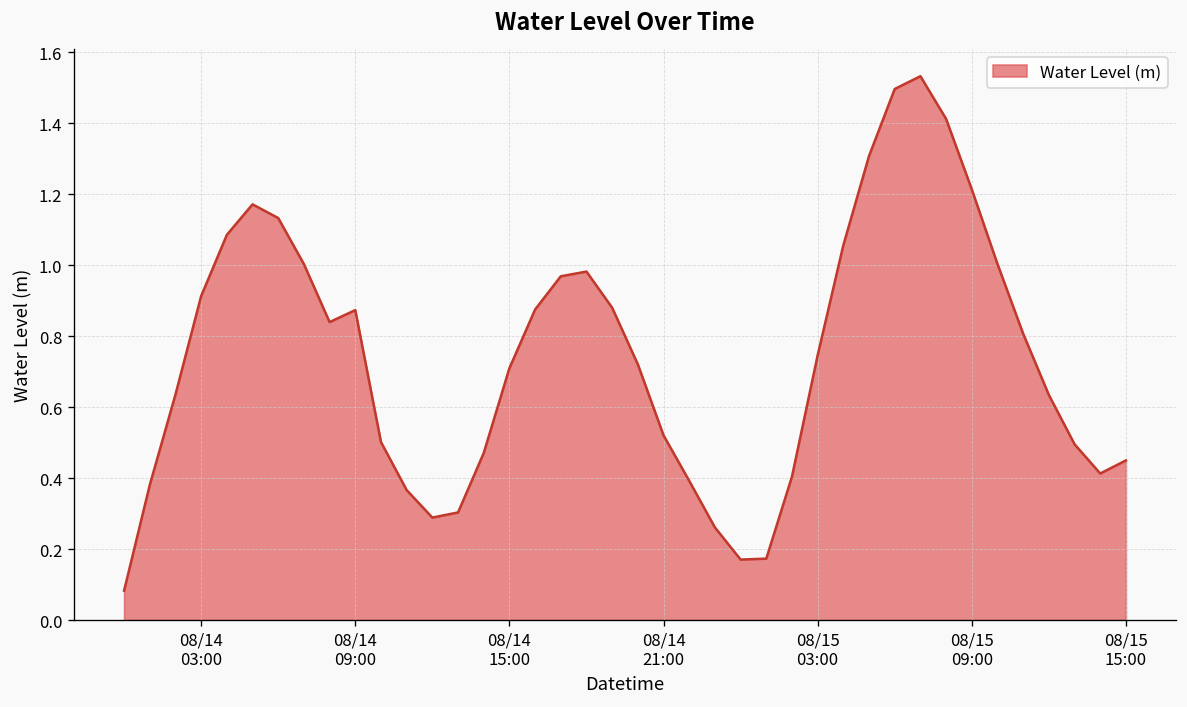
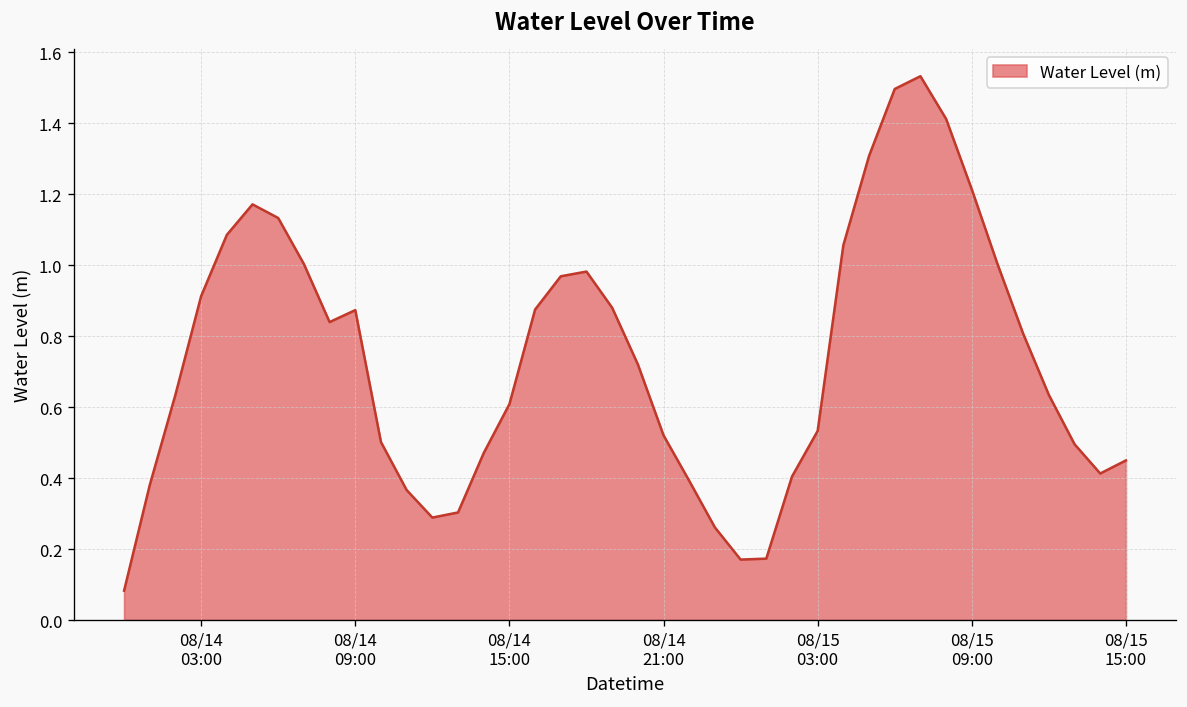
  {
    "08/14 03:00": 0.91,
    "08/14 09:00": 0.87,
-   "08/14 15:00": 0.71,
+   "08/14 15:00": 0.61,
    "08/14 21:00": 0.52,
-   "08/15 03:00": 0.75,
+   "08/15 03:00": 0.53,
    "08/15 09:00": 1.21,
    "08/15 15:00": 0.45
  }
